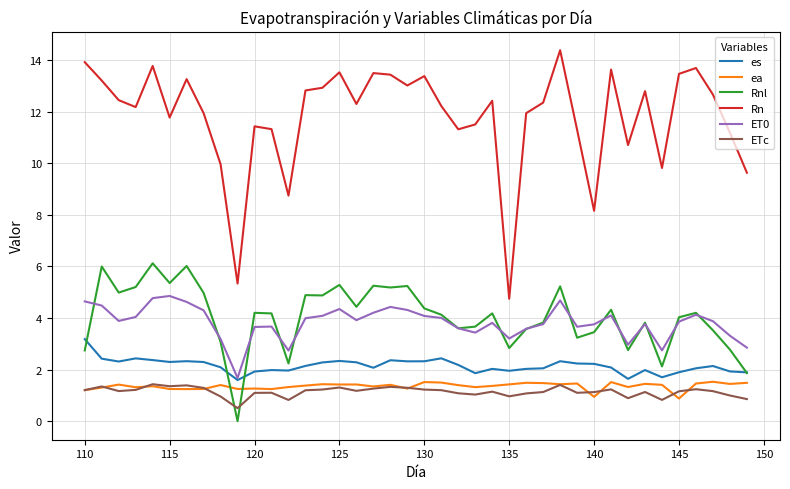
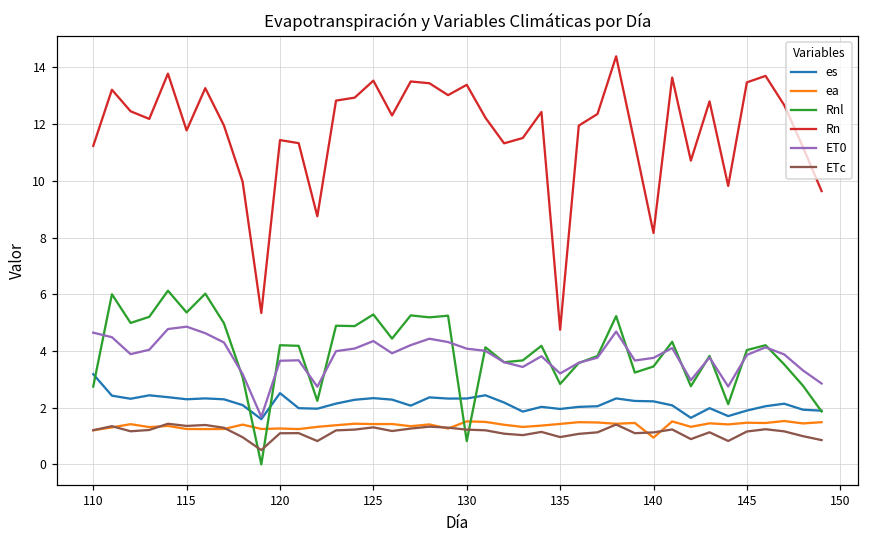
  {
    "es": {
      "110": 3.2,
      "115": 2.3,
-     "120": 1.9,
+     "120": 2.5,
      "125": 2.3,
      "130": 2.3,
      "135": 2.0,
      "140": 2.2,
      "145": 1.9
    },
    "ea": {
      "115": 1.2,
      "120": 1.3,
      "125": 1.4,
      "130": 1.5,
      "135": 1.4,
      "140": 0.9,
-     "145": 0.9
+     "145": 1.5
    },
    "Rnl": {
      "110": 2.7,
      "115": 5.4,
      "120": 4.2,
      "125": 5.3,
-     "130": 4.4,
+     "130": 0.8,
      "135": 2.8,
      "140": 3.5,
      "145": 4.0
    },
    "Rn": {
-     "110": 13.9,
+     "110": 11.2,
      "115": 11.8,
      "120": 11.4,
      "125": 13.5,
      "130": 13.4,
      "135": 4.7,
      "140": 8.2,
      "145": 13.5
    },
    "ET0": {
      "110": 4.6,
      "115": 4.9,
      "120": 3.7,
      "125": 4.3,
      "130": 4.1,
      "135": 3.2,
      "140": 3.8,
      "145": 3.9
    },
    "ETc": {
      "115": 1.4,
      "120": 1.1,
      "125": 1.3,
      "130": 1.2,
      "135": 1.0,
      "140": 1.1,
      "145": 1.2
    }
  }
